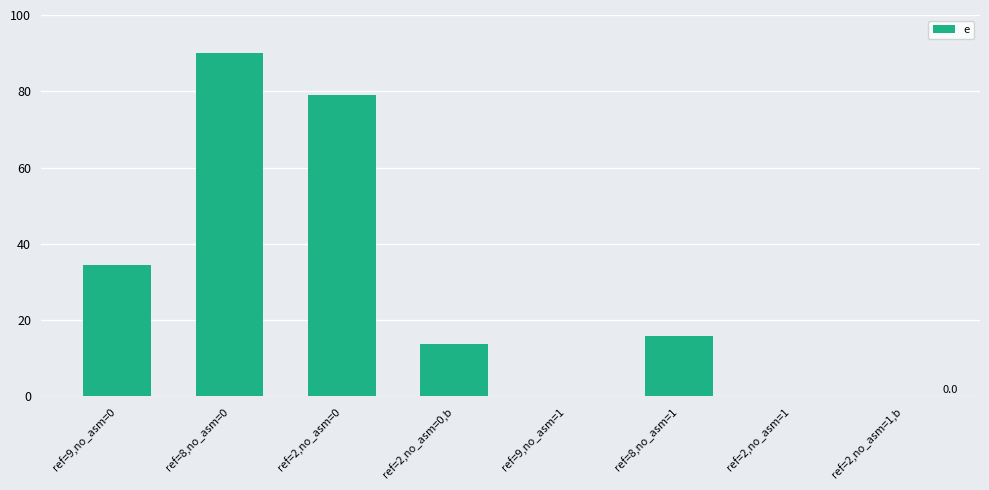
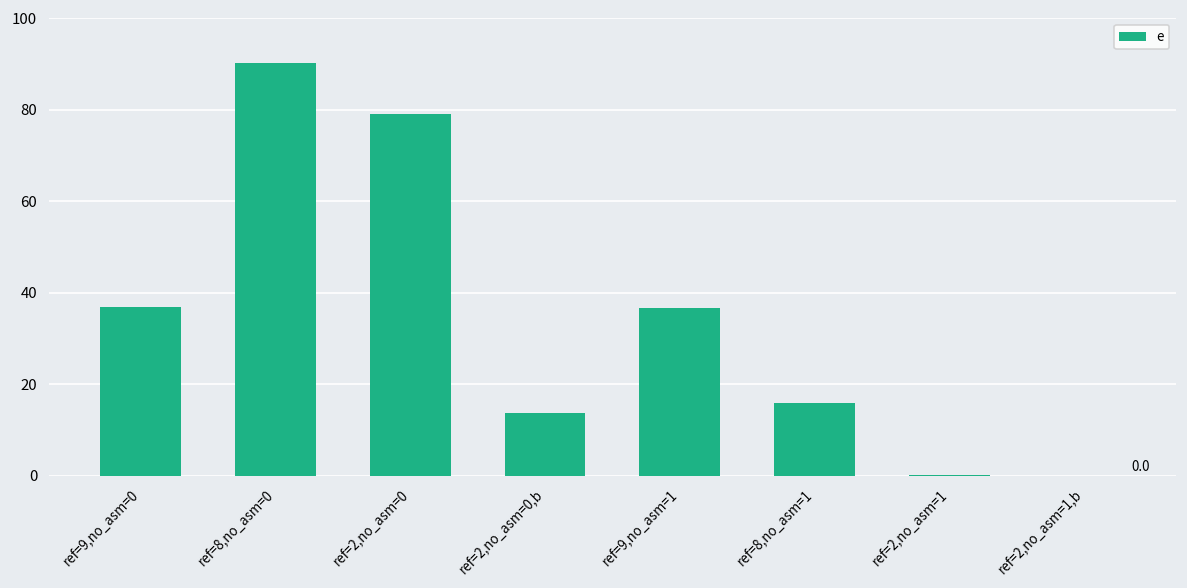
  {
-   "ref=9,no_asm=0": 34,
+   "ref=9,no_asm=0": 37,
    "ref=8,no_asm=0": 90,
    "ref=2,no_asm=0": 79,
    "ref=2,no_asm=0,b": 14,
-   "ref=9,no_asm=1": 0,
+   "ref=9,no_asm=1": 37,
    "ref=8,no_asm=1": 16
  }
